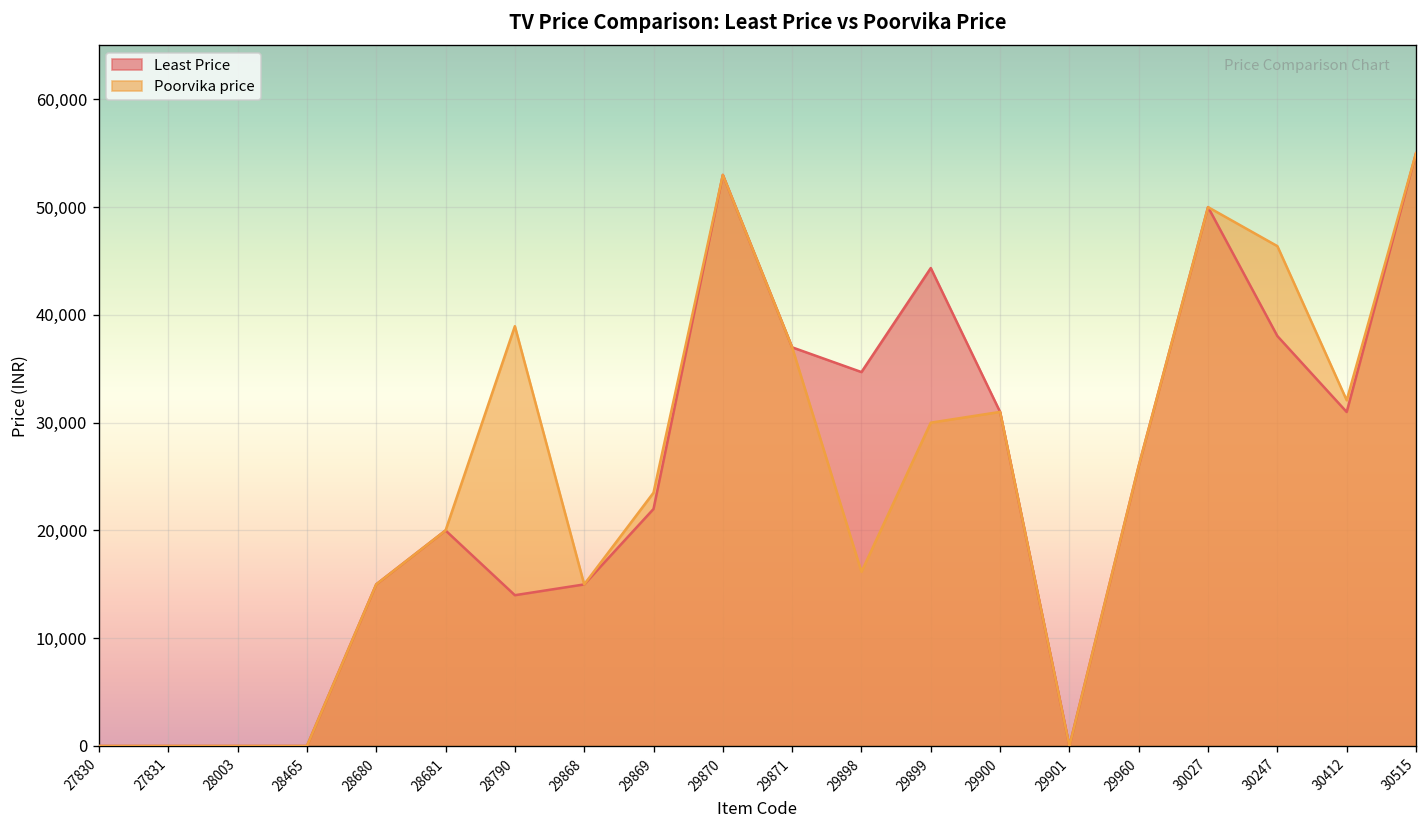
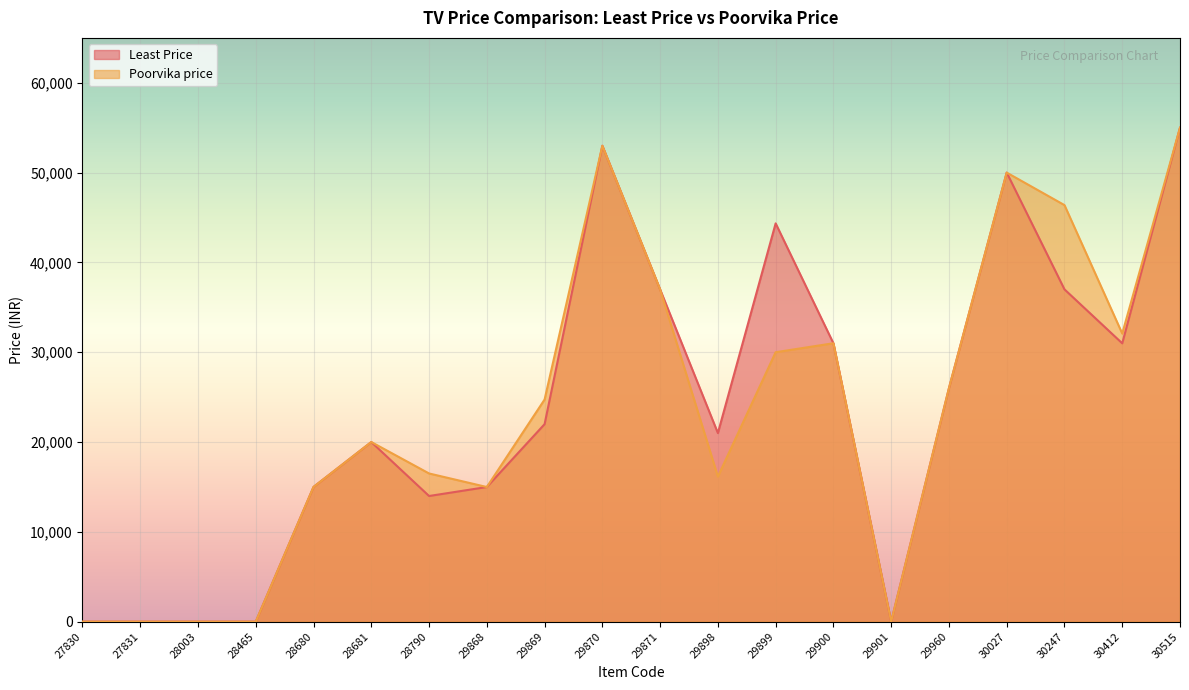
  {
    "Least Price": {
      "28790": "14,000",
      "29869": "22,000",
-     "29898": "35,000",
+     "29898": "21,000",
      "29899": "44,000",
-     "30247": "38,000",
+     "30247": "37,000",
      "30412": "31,000"
    },
    "Poorvika price": {
-     "28790": "39,000",
-     "29869": "24,000",
+     "28790": "16,000",
+     "29869": "25,000",
      "29898": "16,000",
      "29899": "30,000",
      "30247": "46,000",
      "30412": "32,000"
    }
  }
